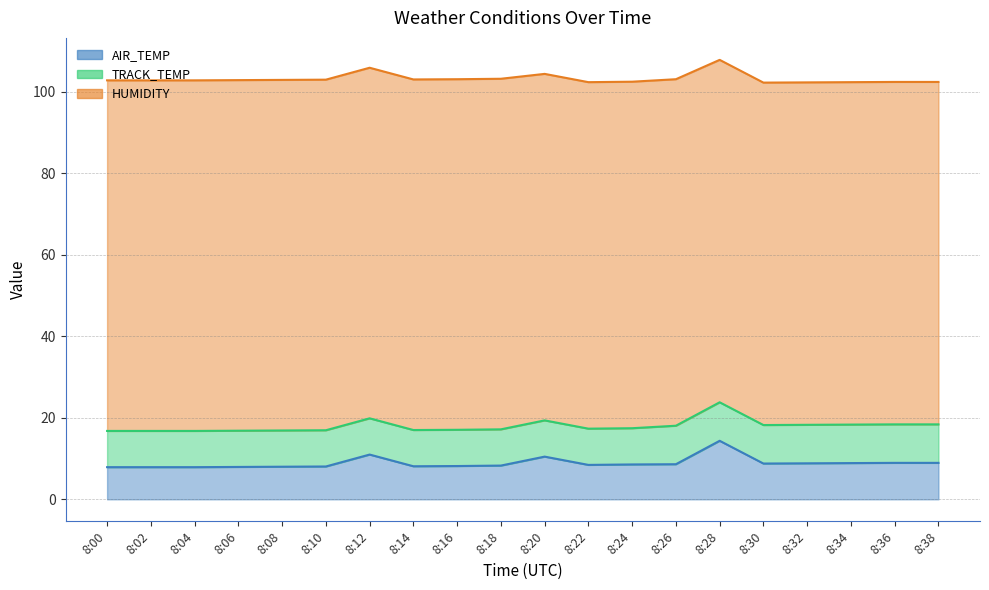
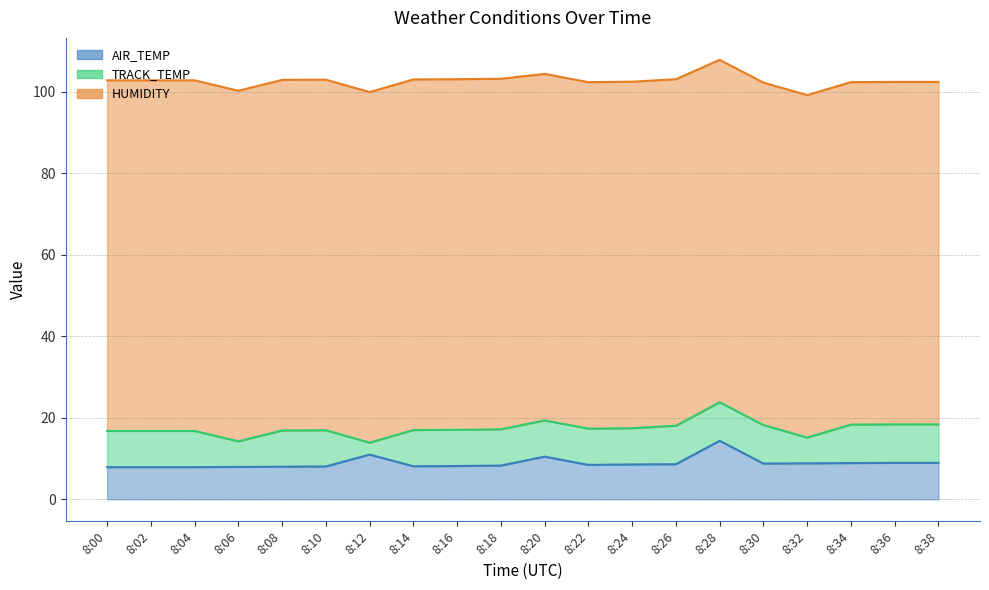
  {
    "AIR_TEMP": {
      "8:00": 8,
      "8:02": 8,
      "8:04": 8,
      "8:06": 8,
      "8:08": 8,
      "8:10": 8,
      "8:12": 11,
      "8:14": 8,
      "8:16": 8,
      "8:18": 8,
      "8:20": 10,
      "8:22": 8,
      "8:24": 9,
      "8:26": 9,
      "8:28": 14,
      "8:30": 9,
      "8:32": 9,
      "8:34": 9,
      "8:36": 9,
      "8:38": 9
    },
    "TRACK_TEMP": {
      "8:00": 9,
      "8:02": 9,
      "8:04": 9,
-     "8:06": 9,
+     "8:06": 6,
      "8:08": 9,
      "8:10": 9,
-     "8:12": 9,
+     "8:12": 3,
      "8:14": 9,
      "8:16": 9,
      "8:18": 9,
      "8:20": 9,
      "8:22": 9,
      "8:24": 9,
      "8:26": 9,
      "8:28": 9,
      "8:30": 9,
-     "8:32": 9,
+     "8:32": 6,
      "8:34": 9,
      "8:36": 9,
      "8:38": 9
    },
    "HUMIDITY": {
      "8:00": 86,
      "8:02": 86,
      "8:04": 86,
      "8:06": 86,
      "8:08": 86,
      "8:10": 86,
      "8:12": 86,
      "8:14": 86,
      "8:16": 86,
      "8:18": 86,
      "8:20": 85,
      "8:22": 85,
      "8:24": 85,
      "8:26": 85,
      "8:28": 84,
      "8:30": 84,
      "8:32": 84,
      "8:34": 84,
      "8:36": 84,
      "8:38": 84
    }
  }
